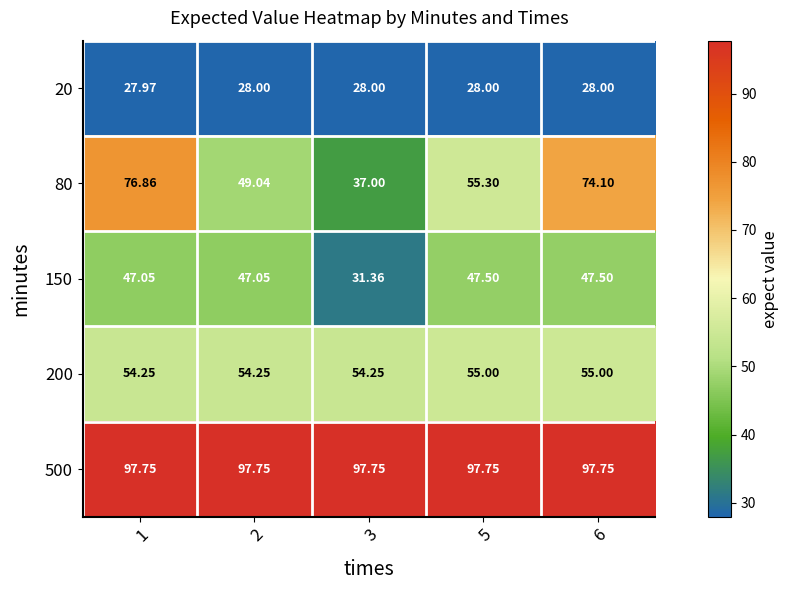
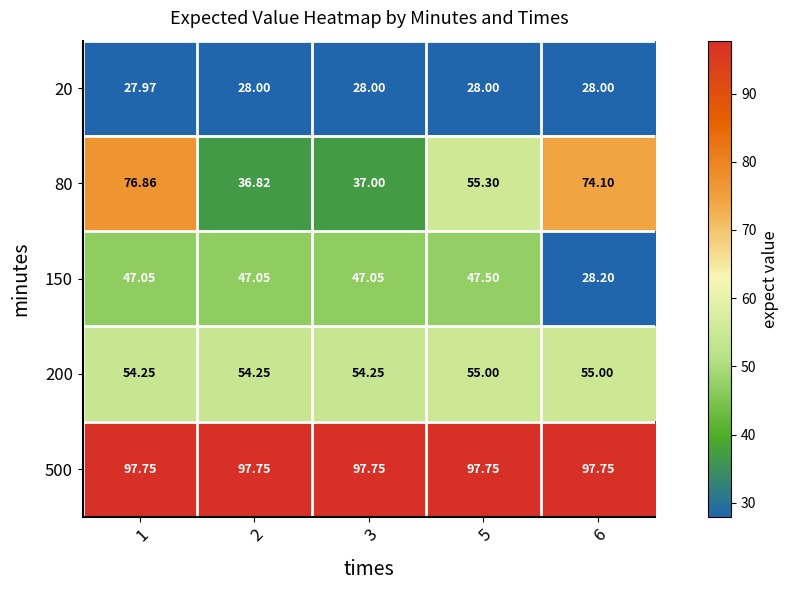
  {
    "20": {
      "1": 27.97,
      "2": 28.00,
      "3": 28.00,
      "5": 28.00,
      "6": 28.00
    },
    "80": {
      "1": 76.86,
-     "2": 49.04,
+     "2": 36.82,
      "3": 37.00,
      "5": 55.30,
      "6": 74.10
    },
    "150": {
      "1": 47.05,
      "2": 47.05,
-     "3": 31.36,
+     "3": 47.05,
      "5": 47.50,
-     "6": 47.50
+     "6": 28.20
    },
    "200": {
      "1": 54.25,
      "2": 54.25,
      "3": 54.25,
      "5": 55.00,
      "6": 55.00
    },
    "500": {
      "1": 97.75,
      "2": 97.75,
      "3": 97.75,
      "5": 97.75,
      "6": 97.75
    }
  }
